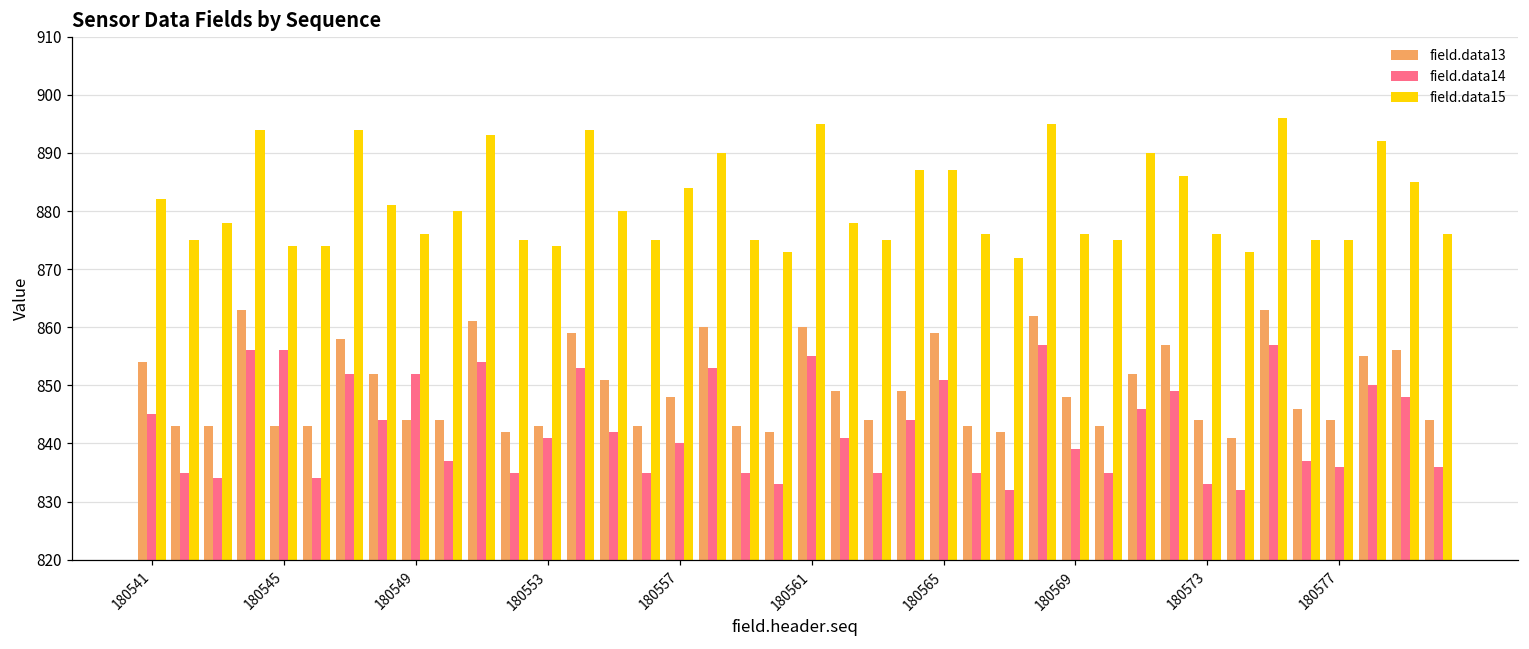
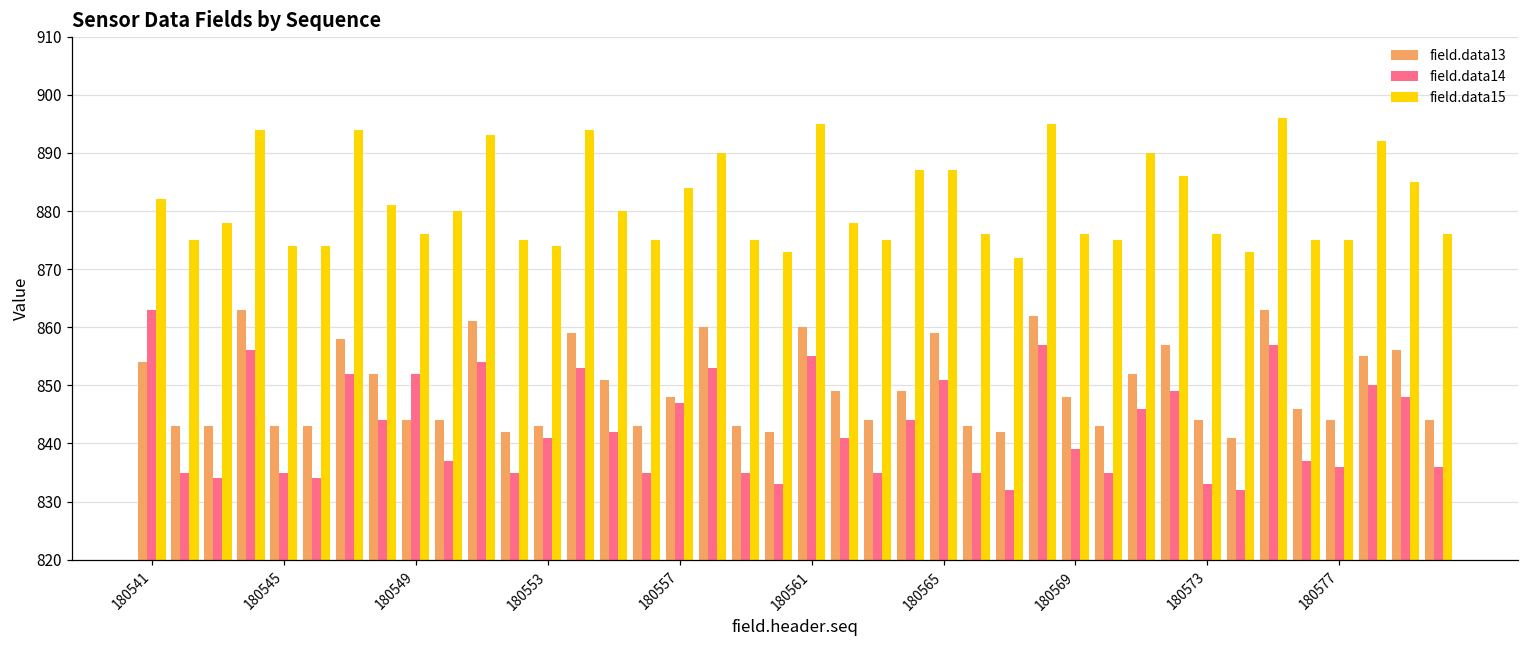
  {
    "field.data14": {
-     "180541": 845,
-     "180545": 856,
+     "180541": 863,
+     "180545": 835,
      "180549": 852,
      "180553": 841,
-     "180557": 840,
+     "180557": 847,
      "180561": 855,
      "180565": 851,
      "180569": 839,
      "180573": 833,
      "180577": 836
    }
  }
